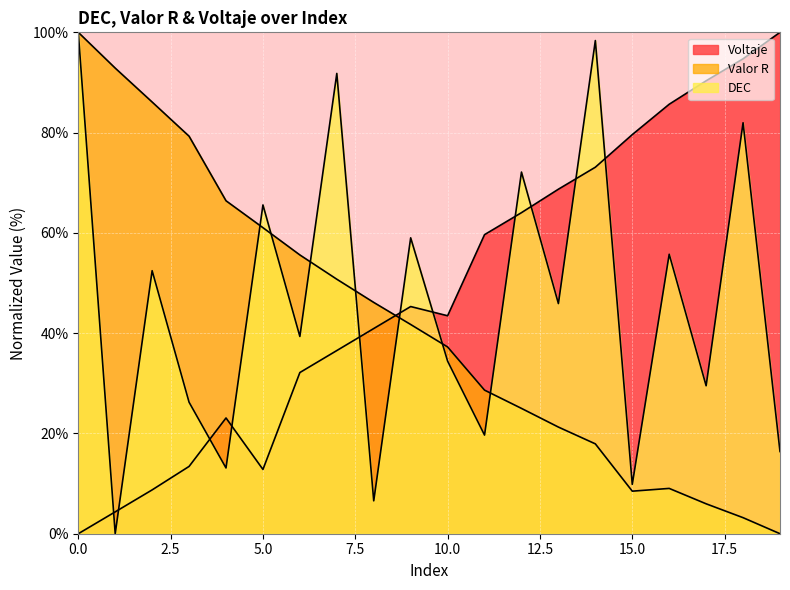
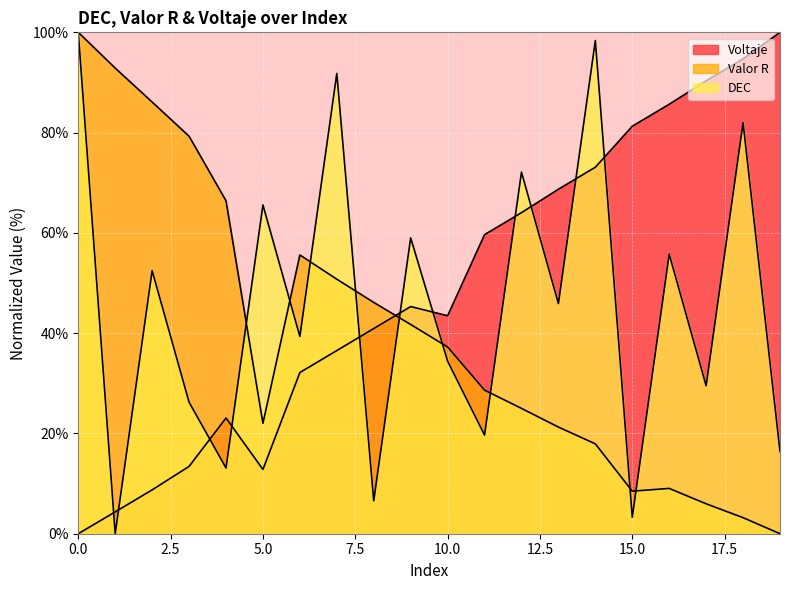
  {
    "Voltaje": {
      "0.0": "0%",
      "5.0": "13%",
      "10.0": "43%",
-     "15.0": "80%"
+     "15.0": "81%"
    },
    "Valor R": {
-     "5.0": "61%",
+     "5.0": "22%",
      "10.0": "37%",
      "15.0": "8%"
    },
    "DEC": {
      "5.0": "66%",
      "10.0": "34%",
-     "15.0": "10%"
+     "15.0": "3%"
    }
  }
